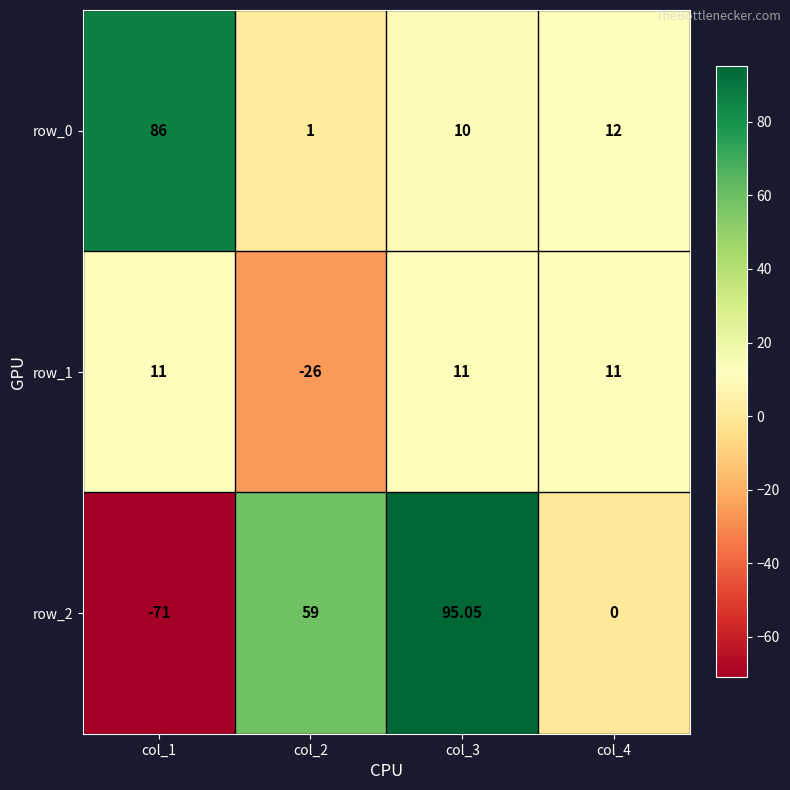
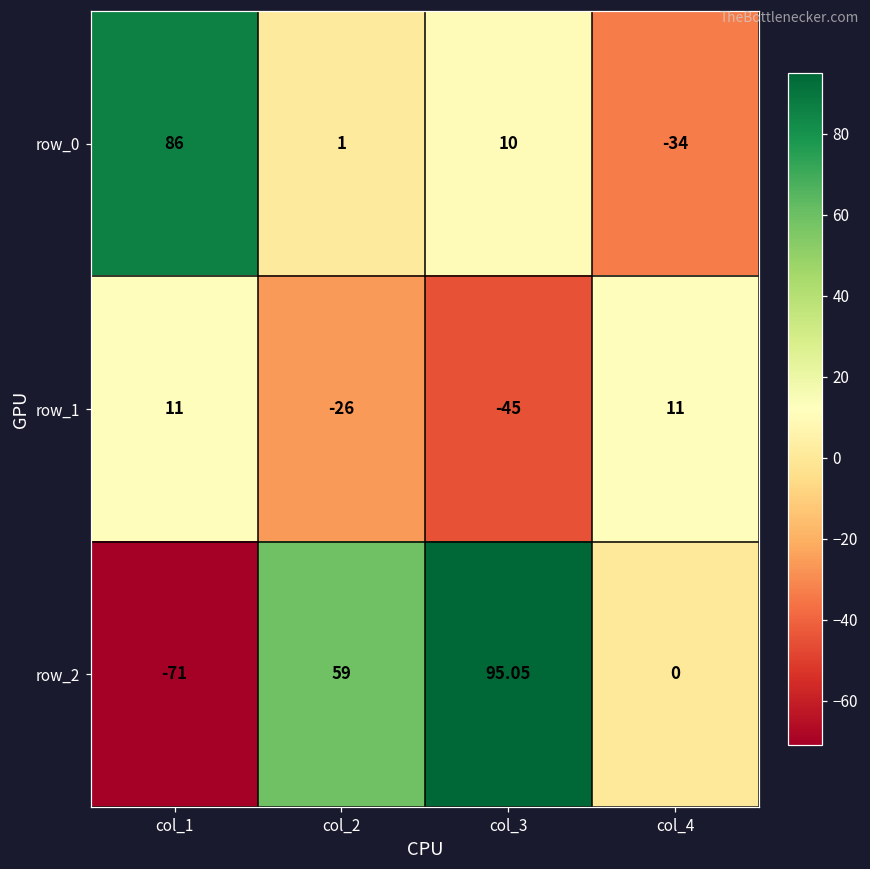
  {
    "row_0": {
      "col_1": 86,
      "col_2": 1,
      "col_3": 10,
-     "col_4": 12
+     "col_4": -34
    },
    "row_1": {
      "col_1": 11,
      "col_2": -26,
-     "col_3": 11,
+     "col_3": -45,
      "col_4": 11
    },
    "row_2": {
      "col_1": -71,
      "col_2": 59,
      "col_3": 95.05,
      "col_4": 0
    }
  }
